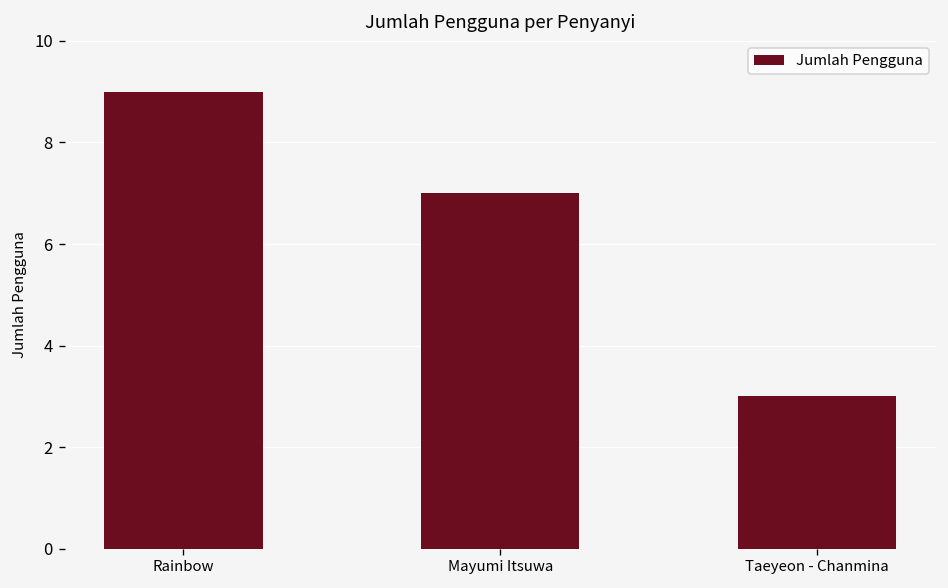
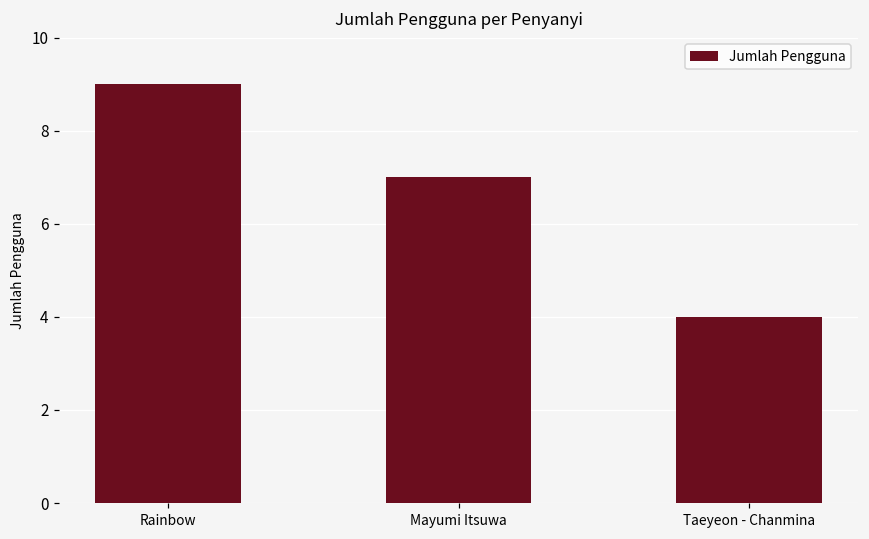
  {
    "Rainbow": 9,
    "Mayumi Itsuwa": 7,
-   "Taeyeon - Chanmina": 3
+   "Taeyeon - Chanmina": 4
  }
